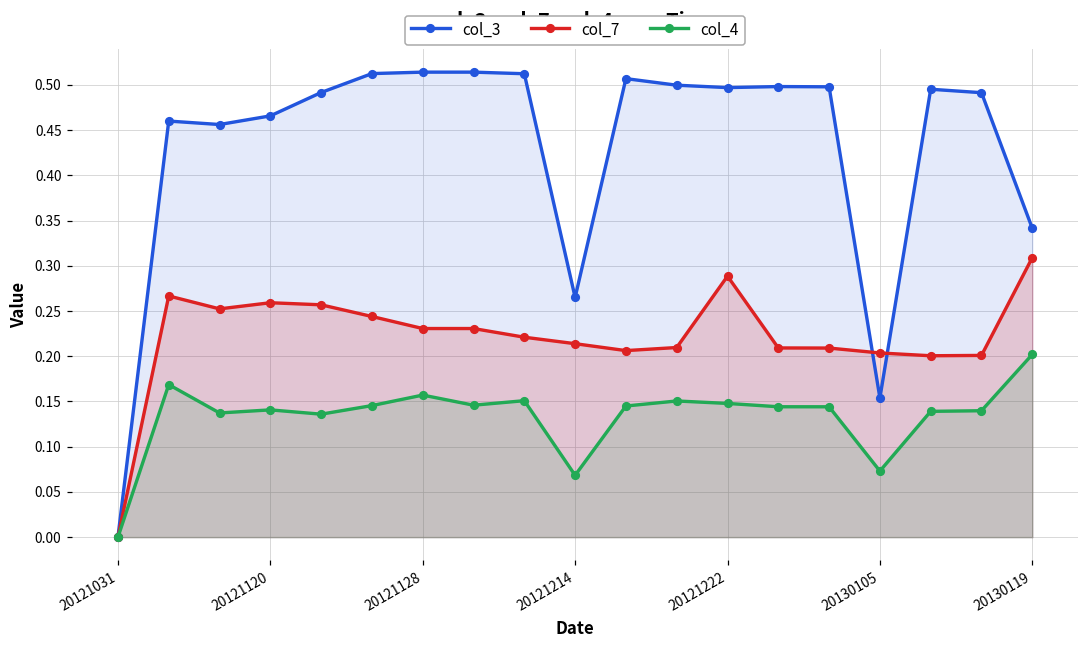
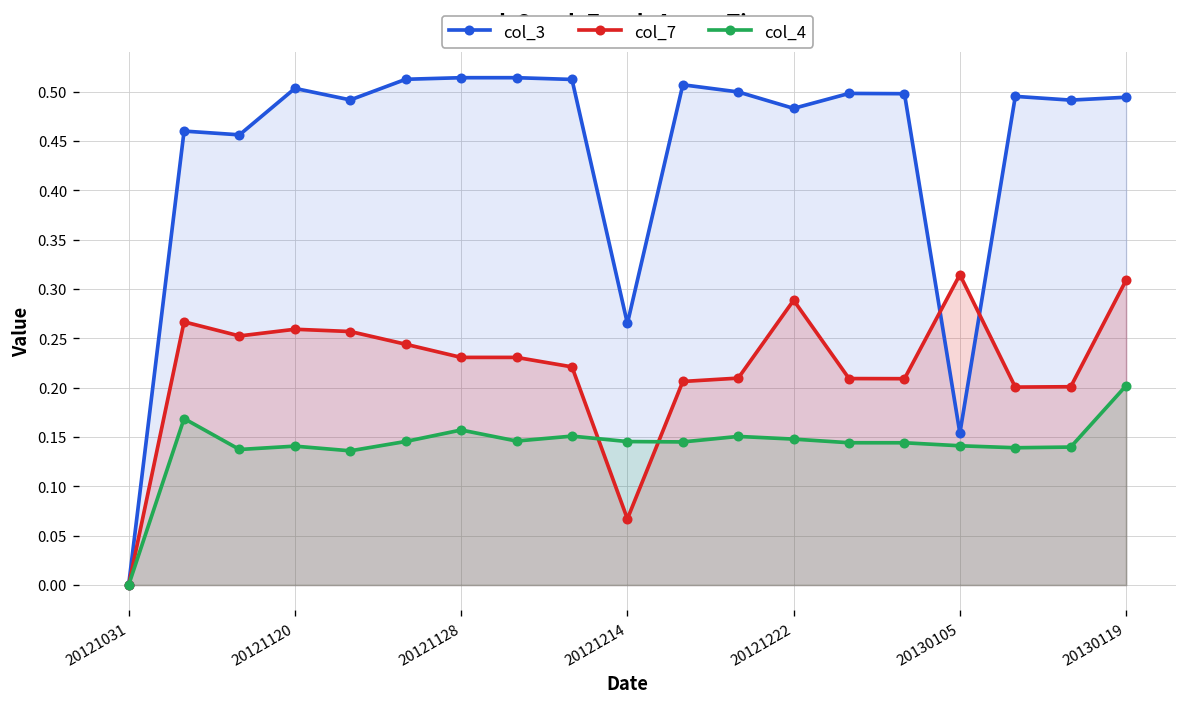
  {
    "col_3": {
-     "20121120": 0.47,
+     "20121120": 0.50,
      "20121128": 0.51,
      "20121214": 0.27,
-     "20121222": 0.50,
+     "20121222": 0.48,
      "20130105": 0.15,
-     "20130119": 0.34
+     "20130119": 0.49
    },
    "col_7": {
      "20121120": 0.26,
      "20121128": 0.23,
-     "20121214": 0.21,
+     "20121214": 0.07,
      "20121222": 0.29,
-     "20130105": 0.20,
+     "20130105": 0.31,
      "20130119": 0.31
    },
    "col_4": {
      "20121120": 0.14,
      "20121128": 0.16,
-     "20121214": 0.07,
+     "20121214": 0.15,
      "20121222": 0.15,
-     "20130105": 0.07,
+     "20130105": 0.14,
      "20130119": 0.20
    }
  }
